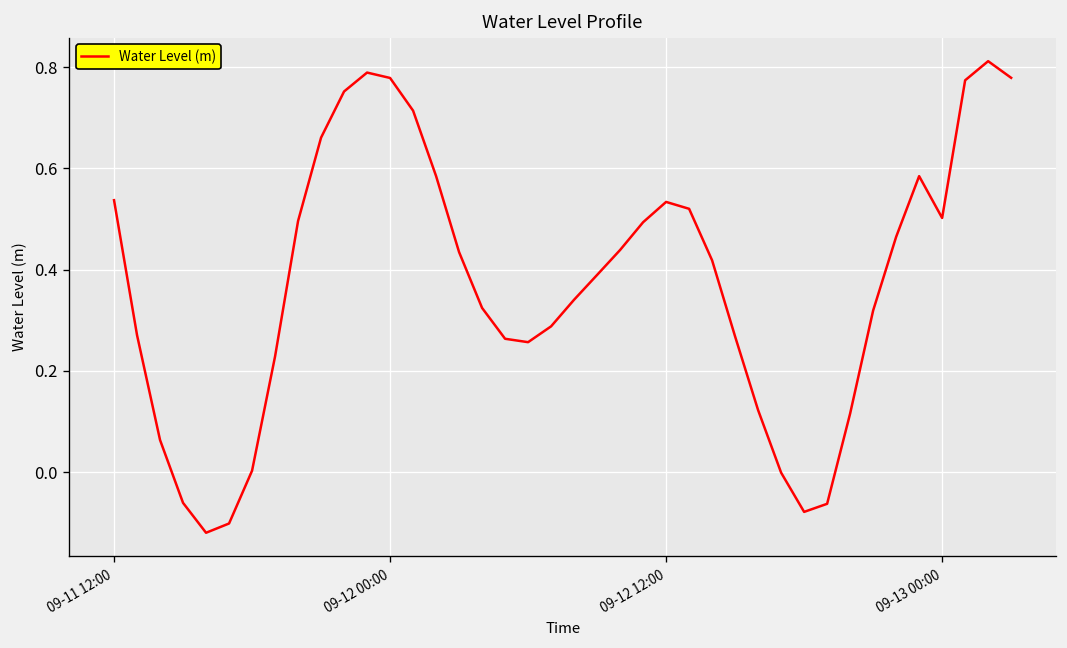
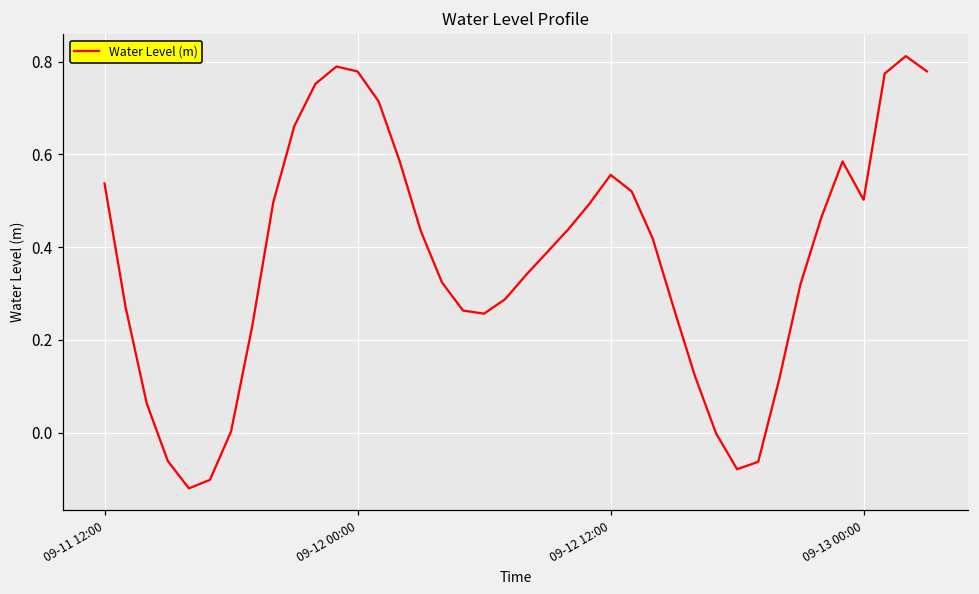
  {
    "09-11 12:00": 0.54,
    "09-12 00:00": 0.78,
-   "09-12 12:00": 0.53,
+   "09-12 12:00": 0.56,
    "09-13 00:00": 0.50
  }
